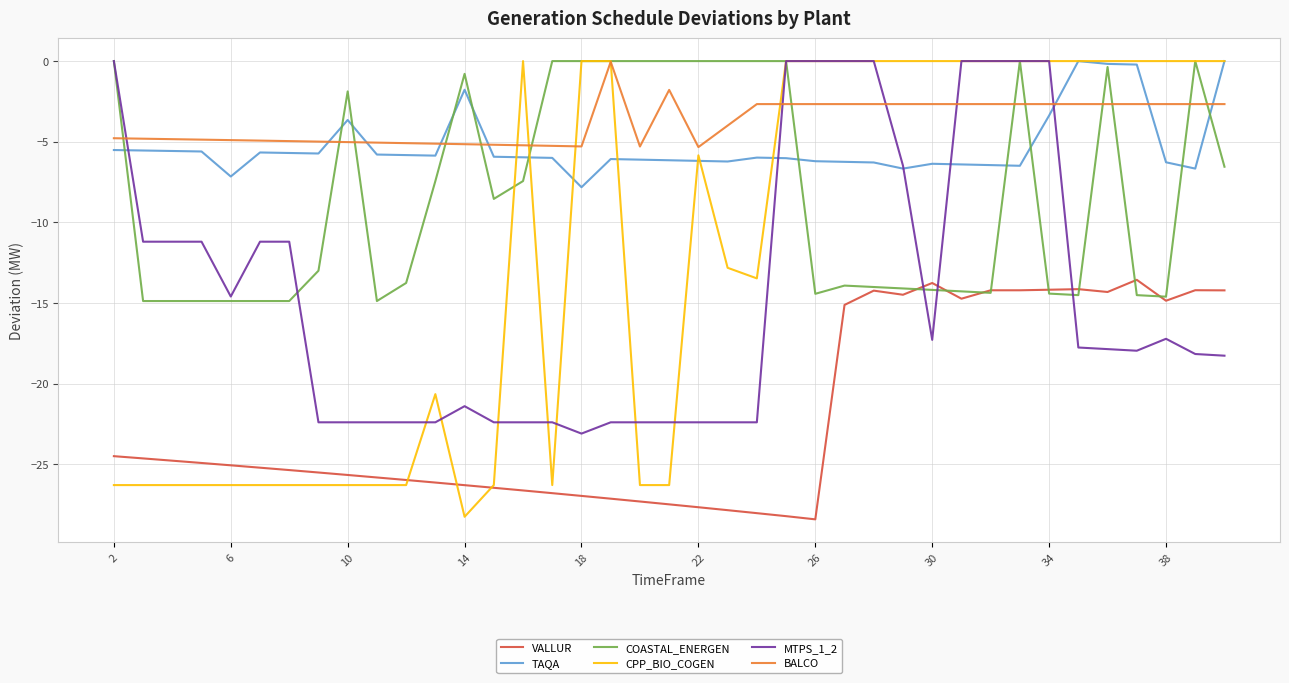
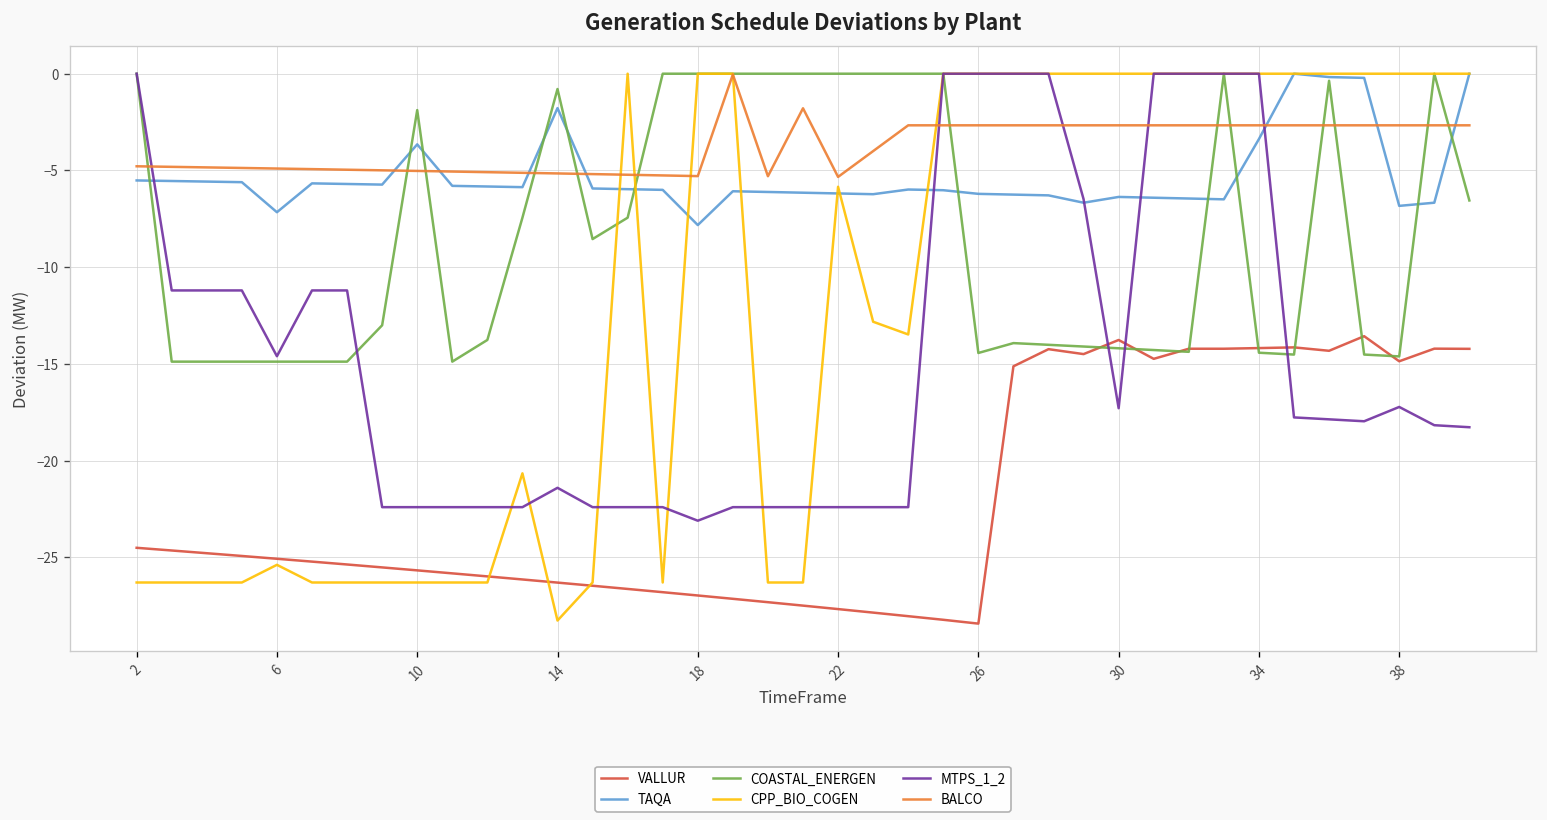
  {
    "TAQA": {
      "2": -5.5,
      "6": -7.2,
      "10": -3.7,
      "14": -1.8,
      "18": -7.8,
      "22": -6.2,
      "26": -6.2,
      "30": -6.4,
      "34": -3.4,
-     "38": -6.3
+     "38": -6.8
    },
    "COASTAL_ENERGEN": {
      "6": -14.9,
      "10": -1.9,
      "14": -0.8,
      "22": 0.0,
      "26": -14.4,
      "30": -14.2,
      "34": -14.4,
      "38": -14.6
    },
    "CPP_BIO_COGEN": {
      "2": -26.3,
-     "6": -26.3,
+     "6": -25.4,
      "10": -26.3,
      "14": -28.3,
      "22": -5.8,
      "30": 0.0,
      "38": 0.0
    },
    "MTPS_1_2": {
      "6": -14.6,
      "10": -22.4,
      "14": -21.4,
      "18": -23.1,
      "22": -22.4,
      "30": -17.3,
      "38": -17.2
    }
  }
